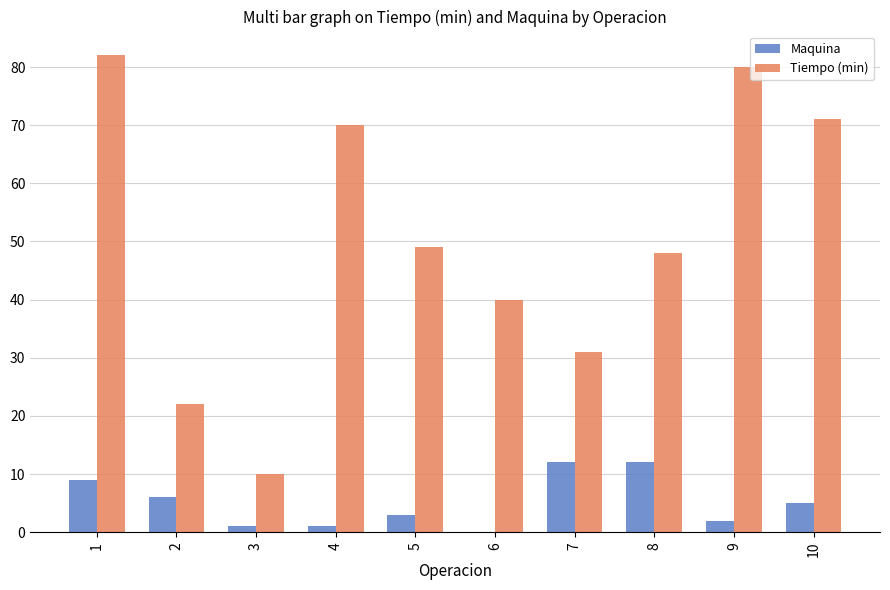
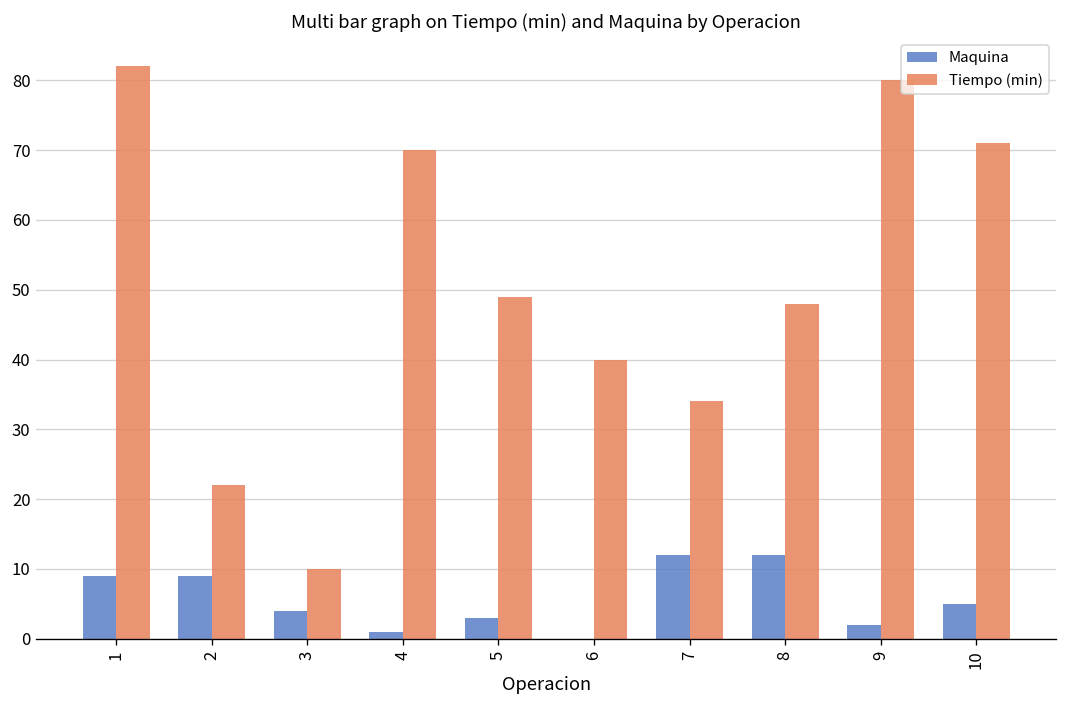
  {
    "Maquina": {
      "1": 9,
-     "2": 6,
-     "3": 1,
+     "2": 9,
+     "3": 4,
      "4": 1,
      "5": 3,
      "6": 0,
      "7": 12,
      "8": 12,
      "9": 2,
      "10": 5
    },
    "Tiempo (min)": {
      "1": 82,
      "2": 22,
      "3": 10,
      "4": 70,
      "5": 49,
      "6": 40,
-     "7": 31,
+     "7": 34,
      "8": 48,
      "9": 80,
      "10": 71
    }
  }
